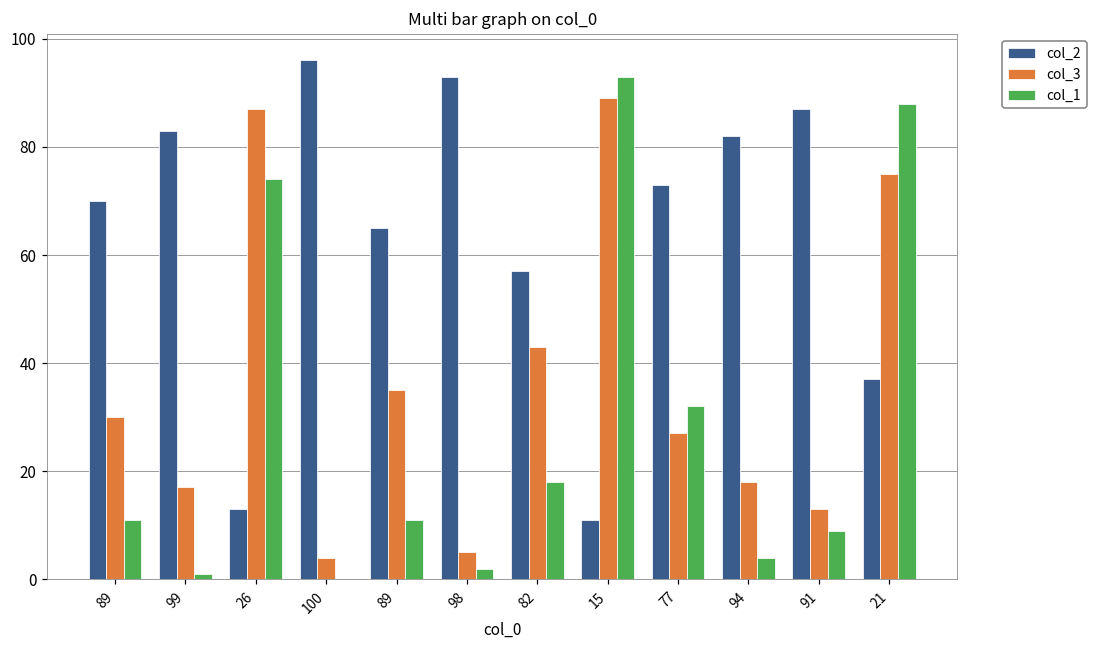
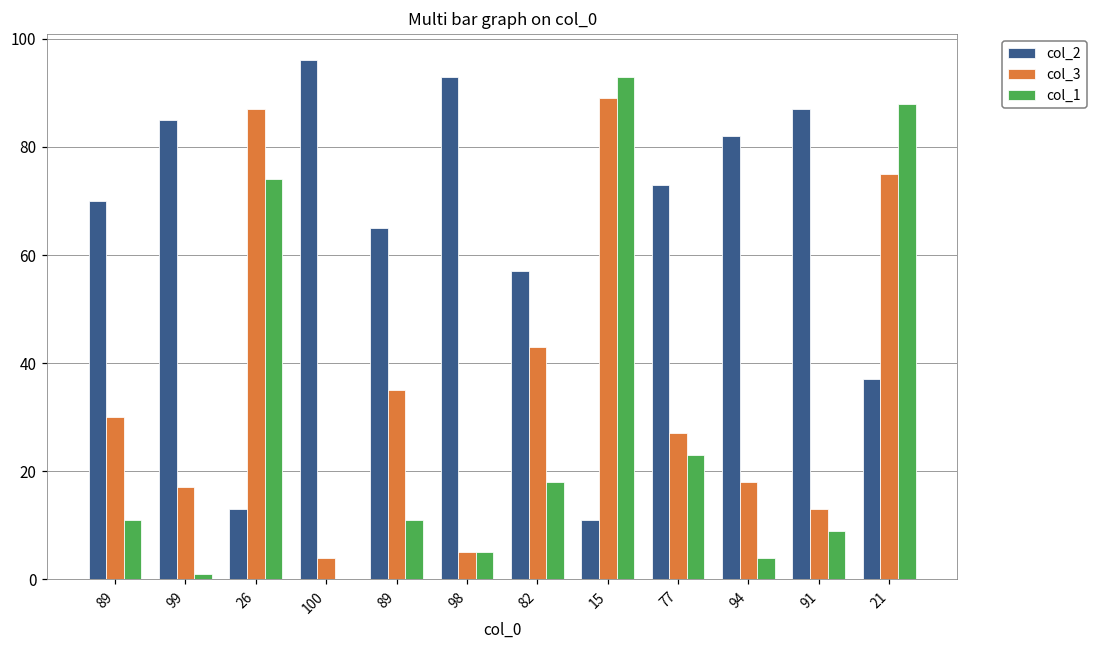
  {
    "col_2": {
-     "99": 83,
+     "99": 85,
      "26": 13,
      "100": 96,
      "98": 93,
      "82": 57,
      "15": 11,
      "77": 73,
      "94": 82,
      "91": 87,
      "21": 37
    },
    "col_3": {
      "99": 17,
      "26": 87,
      "100": 4,
      "98": 5,
      "82": 43,
      "15": 89,
      "77": 27,
      "94": 18,
      "91": 13,
      "21": 75
    },
    "col_1": {
      "99": 1,
      "26": 74,
      "100": 0,
-     "98": 2,
+     "98": 5,
      "82": 18,
      "15": 93,
-     "77": 32,
+     "77": 23,
      "94": 4,
      "91": 9,
      "21": 88
    }
  }
